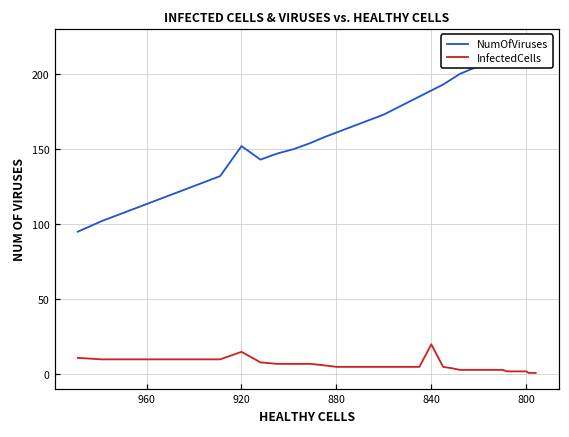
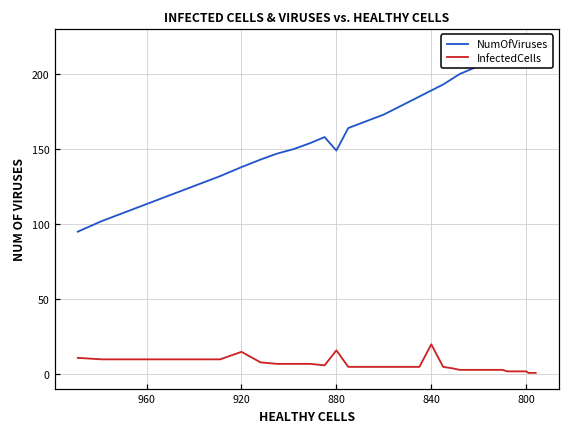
  {
    "NumOfViruses": {
-     "920": 152,
-     "880": 161,
+     "920": 138,
+     "880": 149,
      "840": 189
    },
    "InfectedCells": {
      "920": 15,
-     "880": 5,
+     "880": 16,
      "840": 20,
      "800": 2
    }
  }
